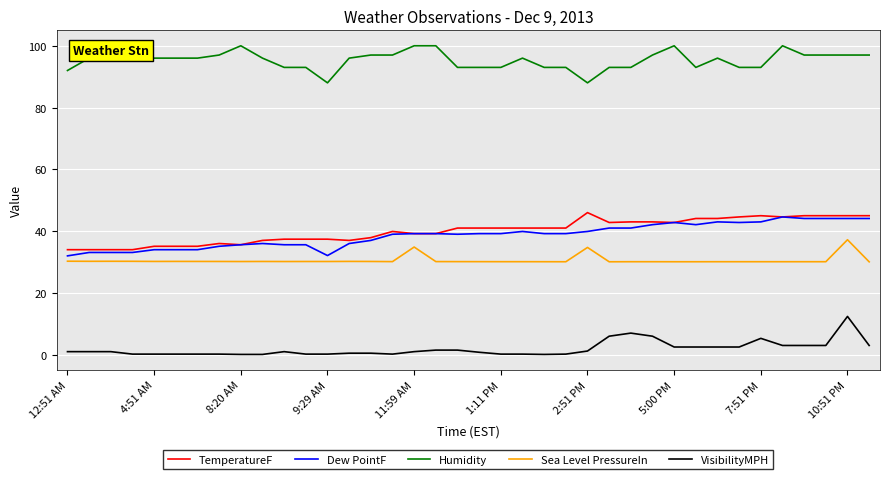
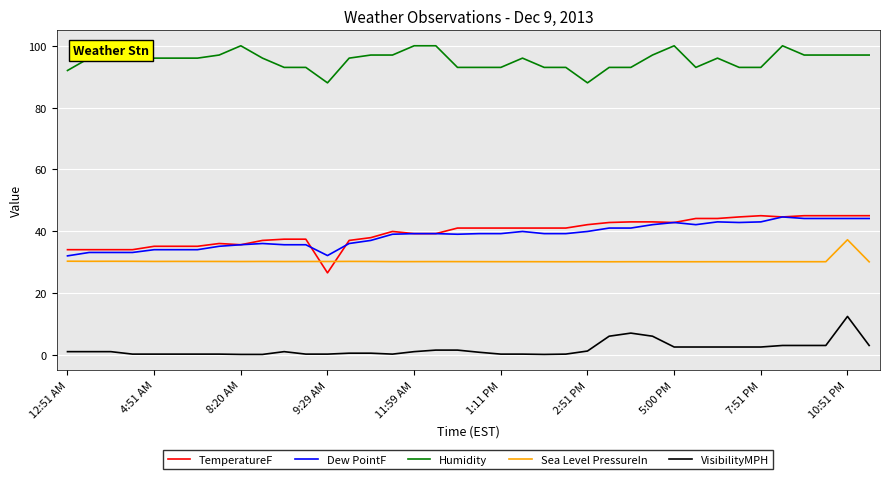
  {
    "TemperatureF": {
      "12:51 AM": 34,
      "4:51 AM": 35,
-     "9:29 AM": 37,
+     "9:29 AM": 27,
      "1:11 PM": 41,
-     "2:51 PM": 46,
+     "2:51 PM": 42,
      "7:51 PM": 45,
      "10:51 PM": 45
    },
    "Dew PointF": {
      "12:51 AM": 32,
      "4:51 AM": 34,
      "9:29 AM": 32,
      "1:11 PM": 39,
      "2:51 PM": 40,
      "7:51 PM": 43,
      "10:51 PM": 44
    },
    "Humidity": {
      "12:51 AM": 92,
      "4:51 AM": 96,
      "8:20 AM": 100,
      "9:29 AM": 88,
      "11:59 AM": 100,
      "1:11 PM": 93,
      "2:51 PM": 88,
      "5:00 PM": 100,
      "7:51 PM": 93,
      "10:51 PM": 97
    },
    "Sea Level PressureIn": {
      "12:51 AM": 30,
      "4:51 AM": 30,
      "8:20 AM": 30,
      "9:29 AM": 30,
-     "11:59 AM": 35,
+     "11:59 AM": 30,
      "1:11 PM": 30,
-     "2:51 PM": 35,
+     "2:51 PM": 30,
      "5:00 PM": 30,
      "7:51 PM": 30,
      "10:51 PM": 37
    },
    "VisibilityMPH": {
      "12:51 AM": 1,
      "4:51 AM": 0,
      "8:20 AM": 0,
      "9:29 AM": 0,
      "11:59 AM": 1,
      "1:11 PM": 0,
      "2:51 PM": 1,
      "5:00 PM": 3,
-     "7:51 PM": 5,
+     "7:51 PM": 3,
      "10:51 PM": 12
    }
  }
